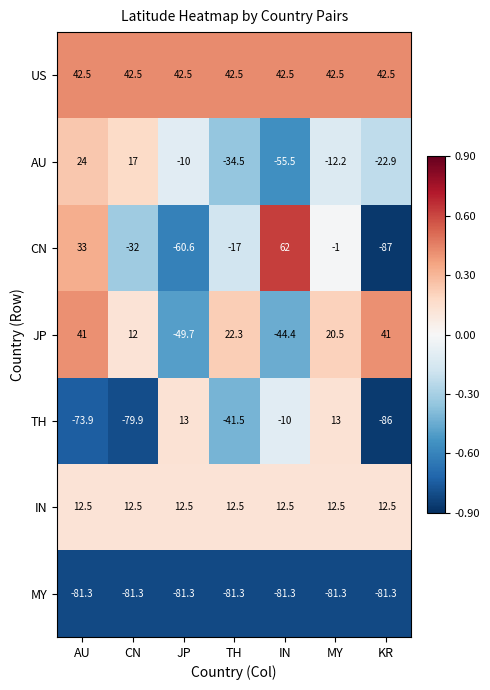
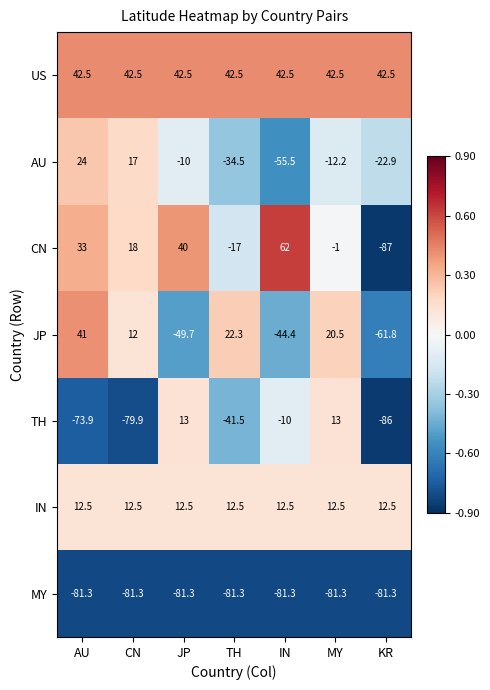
  {
    "US": {
      "AU": 42.5,
      "CN": 42.5,
      "JP": 42.5,
      "TH": 42.5,
      "IN": 42.5,
      "MY": 42.5,
      "KR": 42.5
    },
    "AU": {
      "AU": 24,
      "CN": 17,
      "JP": -10,
      "TH": -34.5,
      "IN": -55.5,
      "MY": -12.2,
      "KR": -22.9
    },
    "CN": {
      "AU": 33,
-     "CN": -32,
-     "JP": -60.6,
+     "CN": 18,
+     "JP": 40,
      "TH": -17,
      "IN": 62,
      "MY": -1,
      "KR": -87
    },
    "JP": {
      "AU": 41,
      "CN": 12,
      "JP": -49.7,
      "TH": 22.3,
      "IN": -44.4,
      "MY": 20.5,
-     "KR": 41
+     "KR": -61.8
    },
    "TH": {
      "AU": -73.9,
      "CN": -79.9,
      "JP": 13,
      "TH": -41.5,
      "IN": -10,
      "MY": 13,
      "KR": -86
    },
    "IN": {
      "AU": 12.5,
      "CN": 12.5,
      "JP": 12.5,
      "TH": 12.5,
      "IN": 12.5,
      "MY": 12.5,
      "KR": 12.5
    },
    "MY": {
      "AU": -81.3,
      "CN": -81.3,
      "JP": -81.3,
      "TH": -81.3,
      "IN": -81.3,
      "MY": -81.3,
      "KR": -81.3
    }
  }
